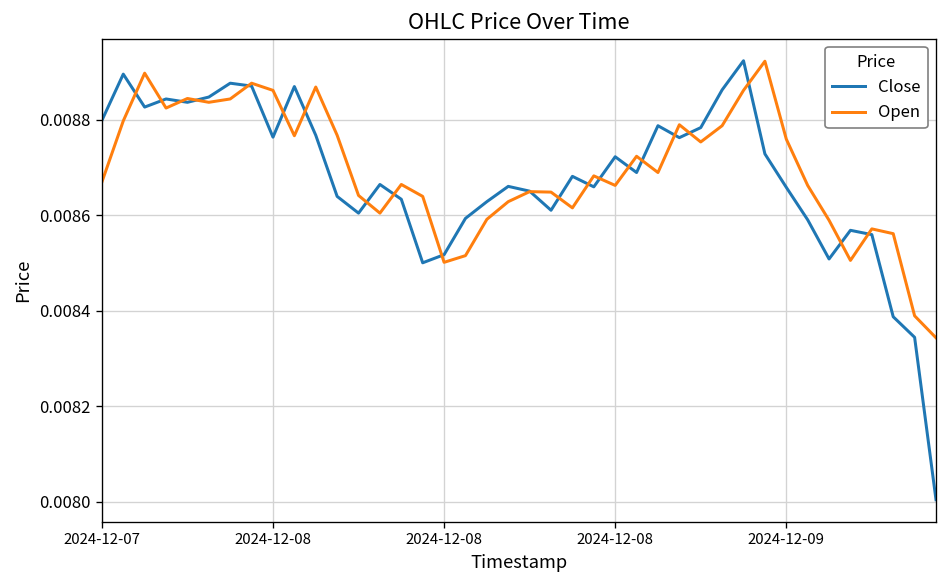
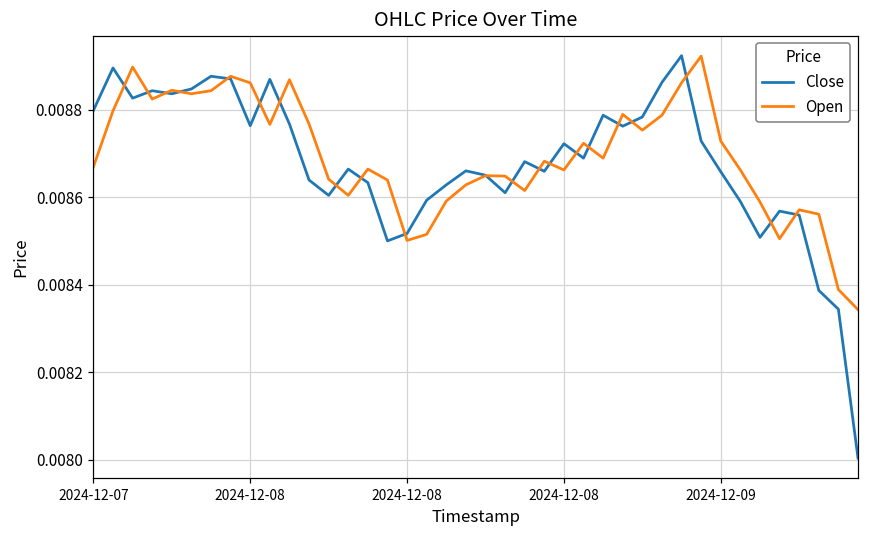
  {
    "Close": {
      "2024-12-07": 0.00880,
      "2024-12-09": 0.00866
    },
    "Open": {
      "2024-12-07": 0.00867,
-     "2024-12-09": 0.00876
+     "2024-12-09": 0.00873
    }
  }
